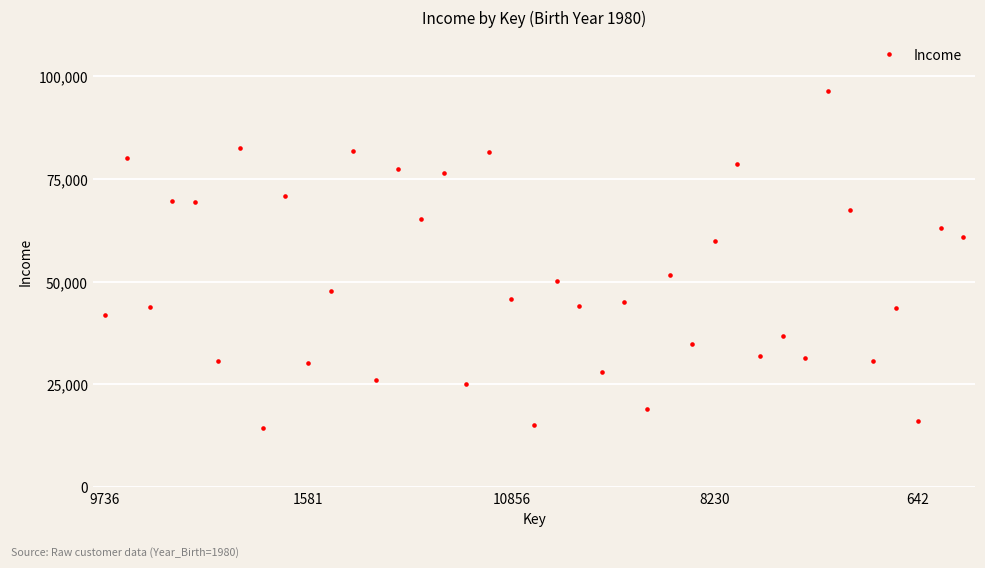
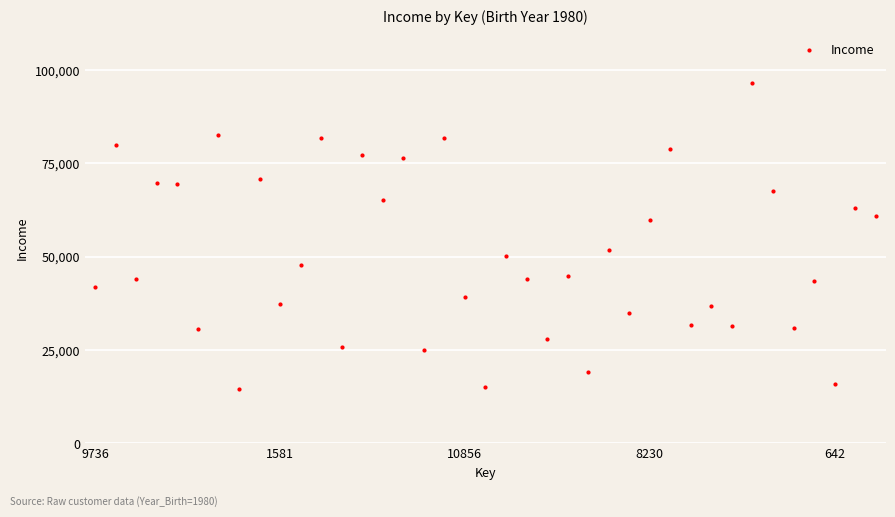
  {
    "9736": "42,000",
-   "1581": "30,000",
-   "10856": "46,000",
+   "1581": "37,000",
+   "10856": "39,000",
    "8230": "60,000",
    "642": "16,000"
  }
